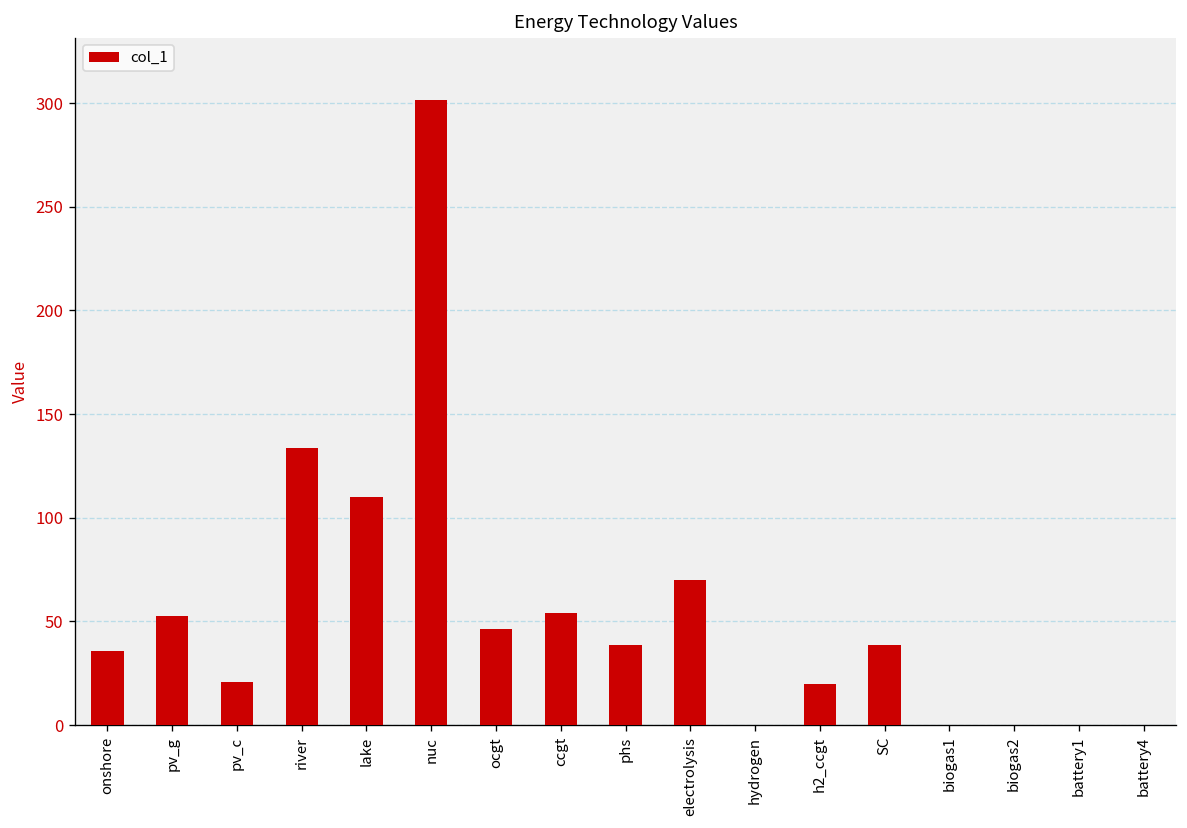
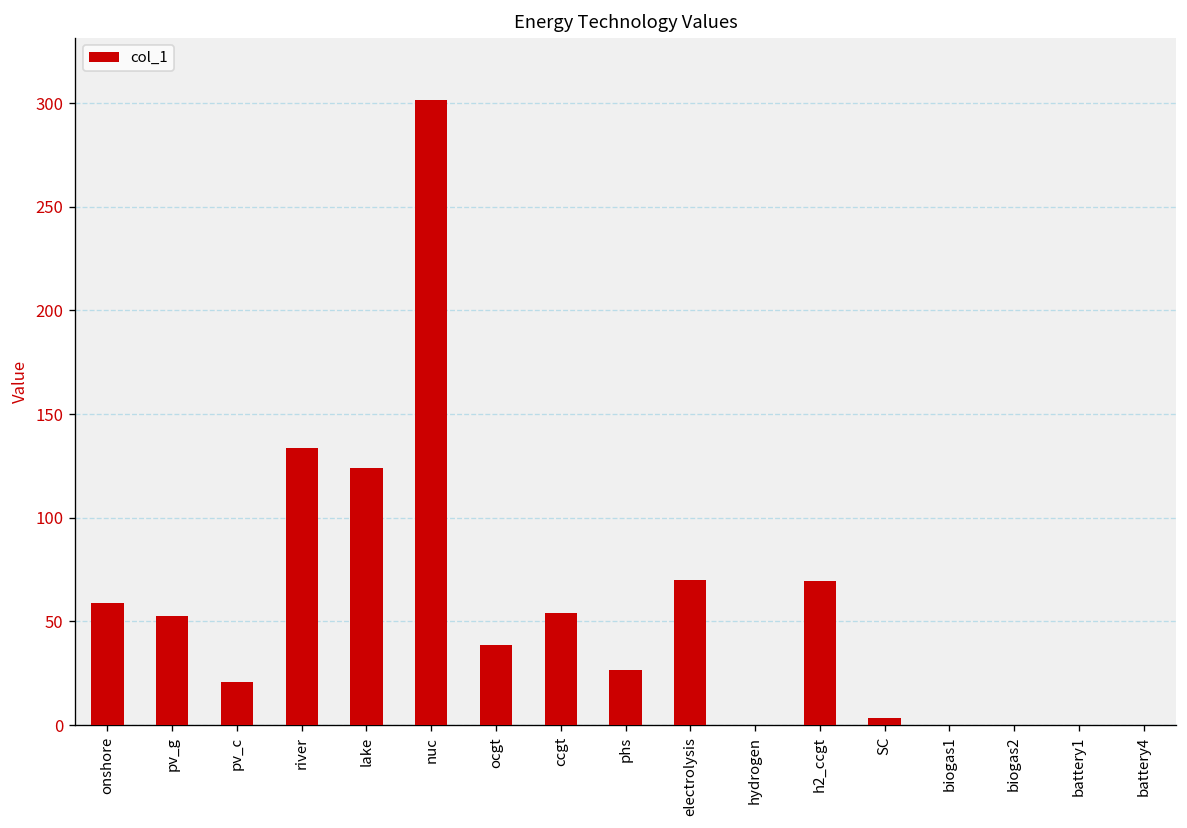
  {
-   "onshore": 36,
+   "onshore": 59,
    "pv_g": 53,
    "pv_c": 21,
    "river": 133,
-   "lake": 110,
+   "lake": 124,
    "nuc": 301,
-   "ocgt": 46,
+   "ocgt": 38,
    "ccgt": 54,
-   "phs": 39,
+   "phs": 27,
    "electrolysis": 70,
    "hydrogen": 0,
-   "h2_ccgt": 20,
-   "SC": 38,
+   "h2_ccgt": 70,
+   "SC": 3,
    "biogas1": 0,
    "biogas2": 0,
    "battery1": 0,
    "battery4": 0
  }
